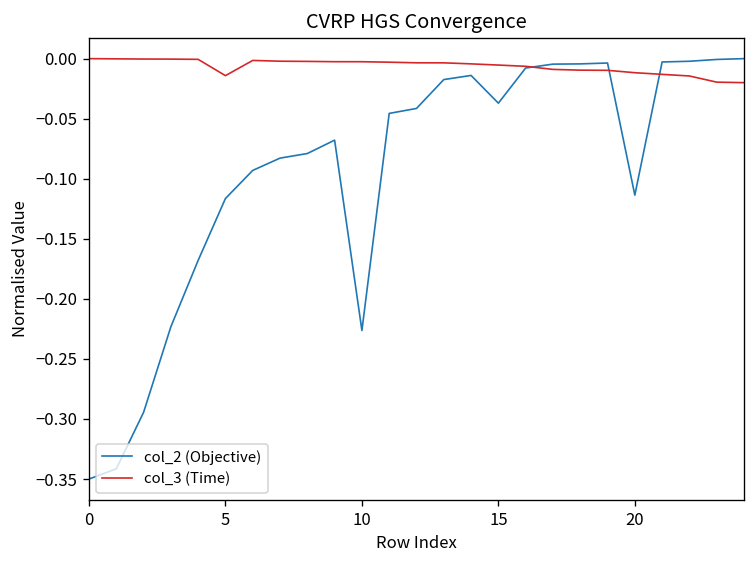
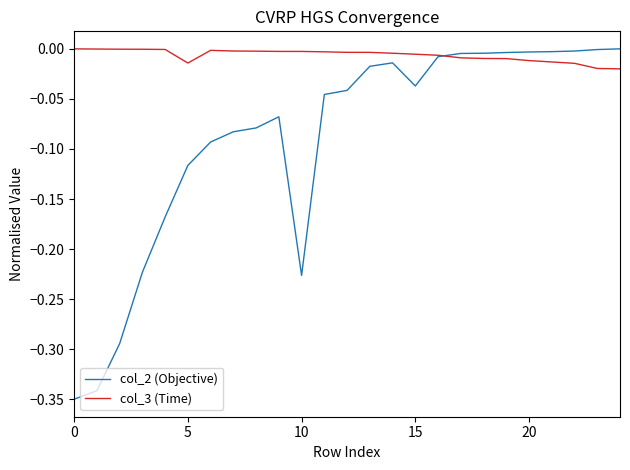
  {
    "col_2 (Objective)": {
      "0": -0.350,
      "5": -0.116,
      "10": -0.226,
      "15": -0.037,
-     "20": -0.114
+     "20": -0.003
    },
    "col_3 (Time)": {
      "0": 0.000,
      "5": -0.014,
      "10": -0.003,
      "15": -0.005,
      "20": -0.012
    }
  }
